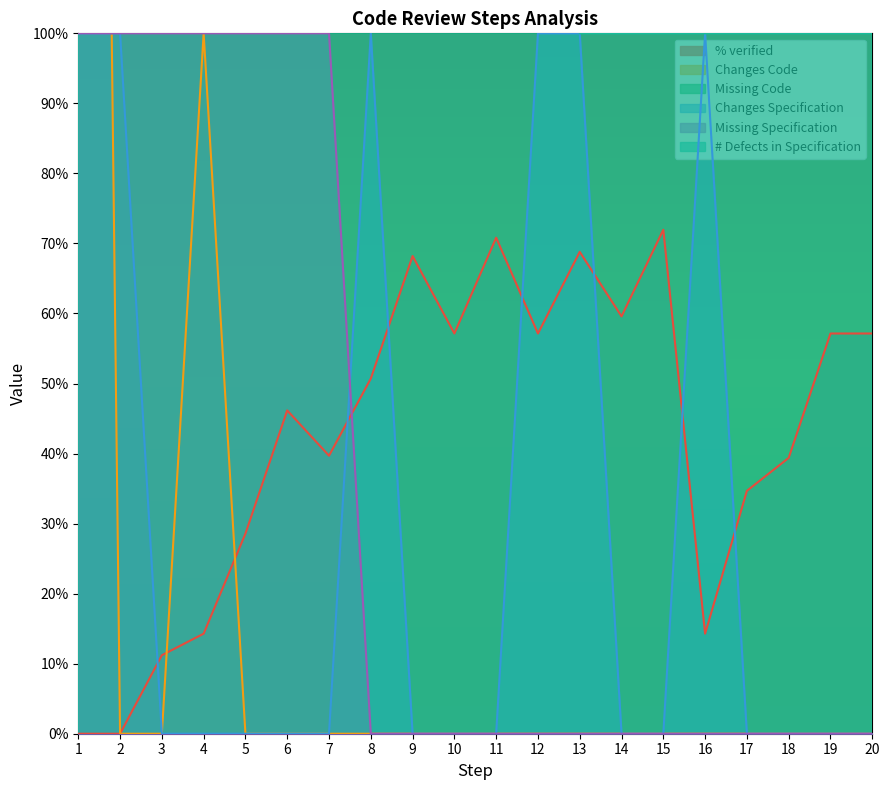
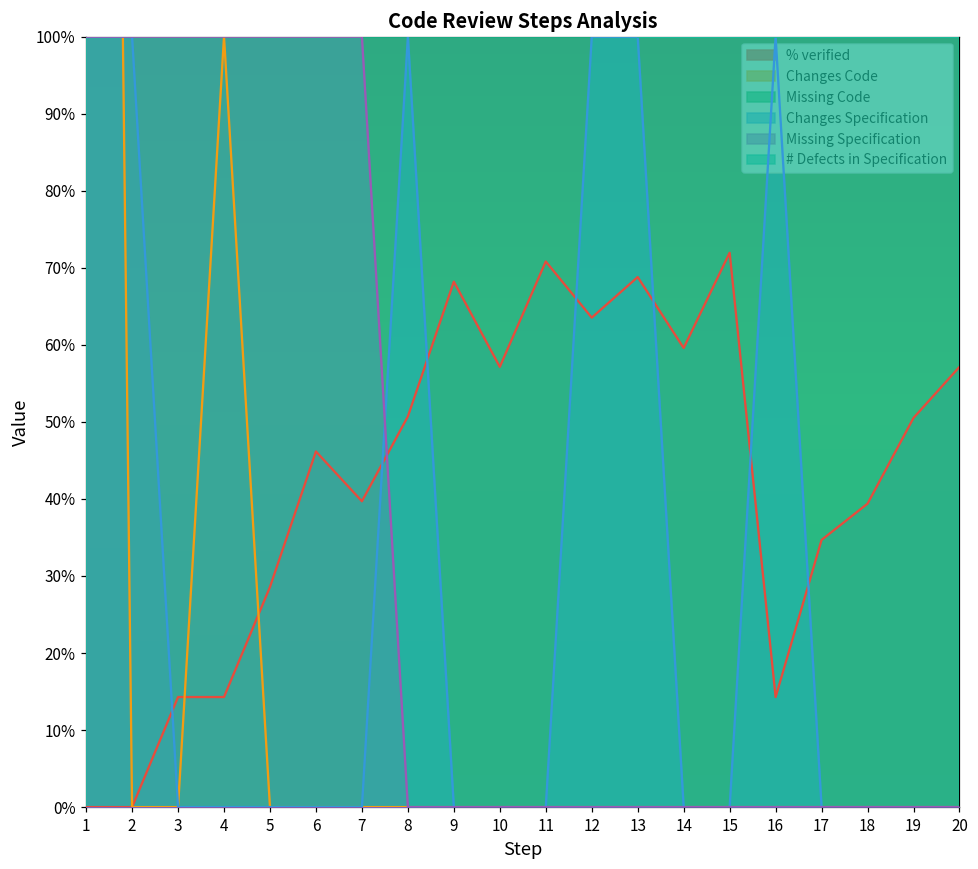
  {
    "% verified": {
-     "3": "11%",
+     "3": "14%",
      "4": "14%",
      "5": "29%",
      "6": "46%",
      "7": "40%",
      "8": "51%",
      "9": "68%",
      "10": "57%",
      "11": "71%",
-     "12": "57%",
+     "12": "64%",
      "13": "69%",
      "14": "60%",
      "15": "72%",
      "16": "14%",
      "17": "35%",
      "18": "39%",
-     "19": "57%",
+     "19": "51%",
      "20": "57%"
    },
    "Changes Specification": {
      "8": "100%",
      "12": "100%"
    },
    "Missing Specification": {
      "3": "100%",
      "5": "100%",
      "6": "100%",
      "7": "100%"
    },
    "# Defects in Specification": {
      "14": "100%",
      "15": "100%",
      "17": "100%",
      "18": "100%",
      "19": "100%",
      "20": "100%"
    }
  }
